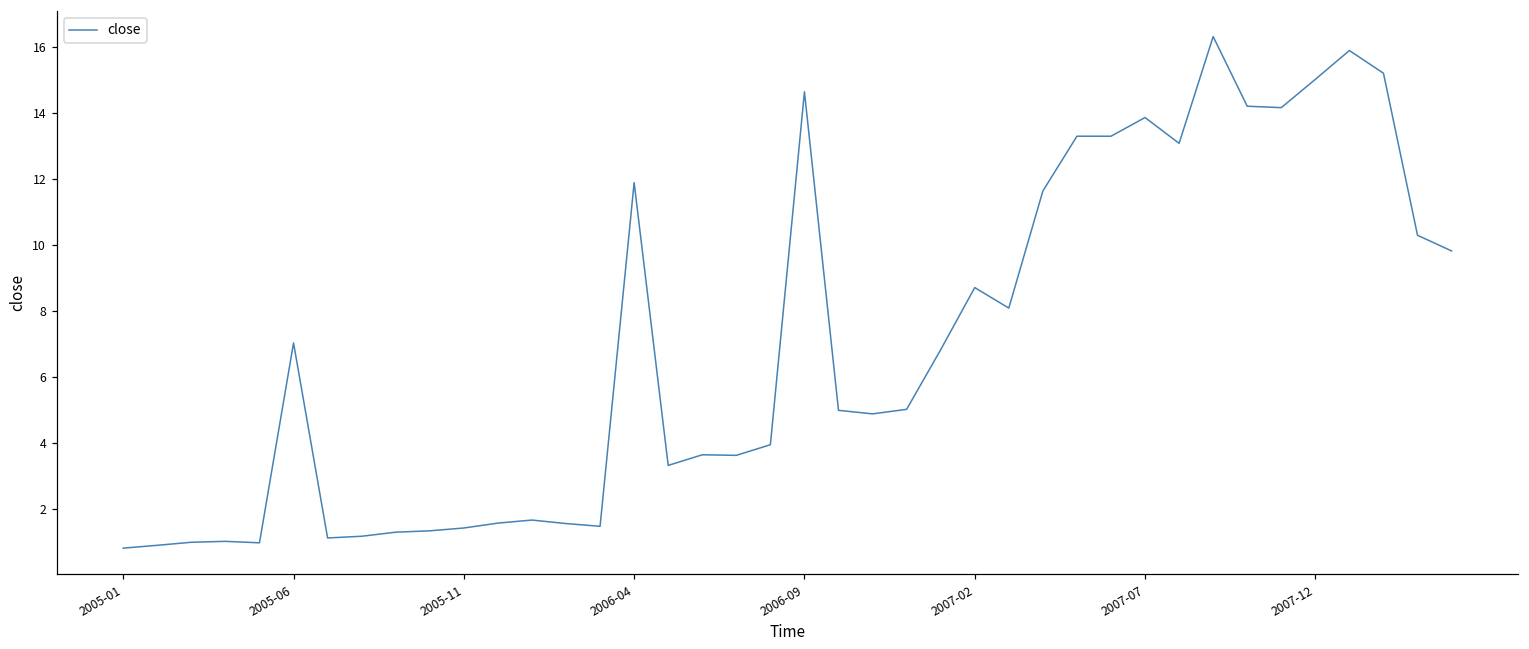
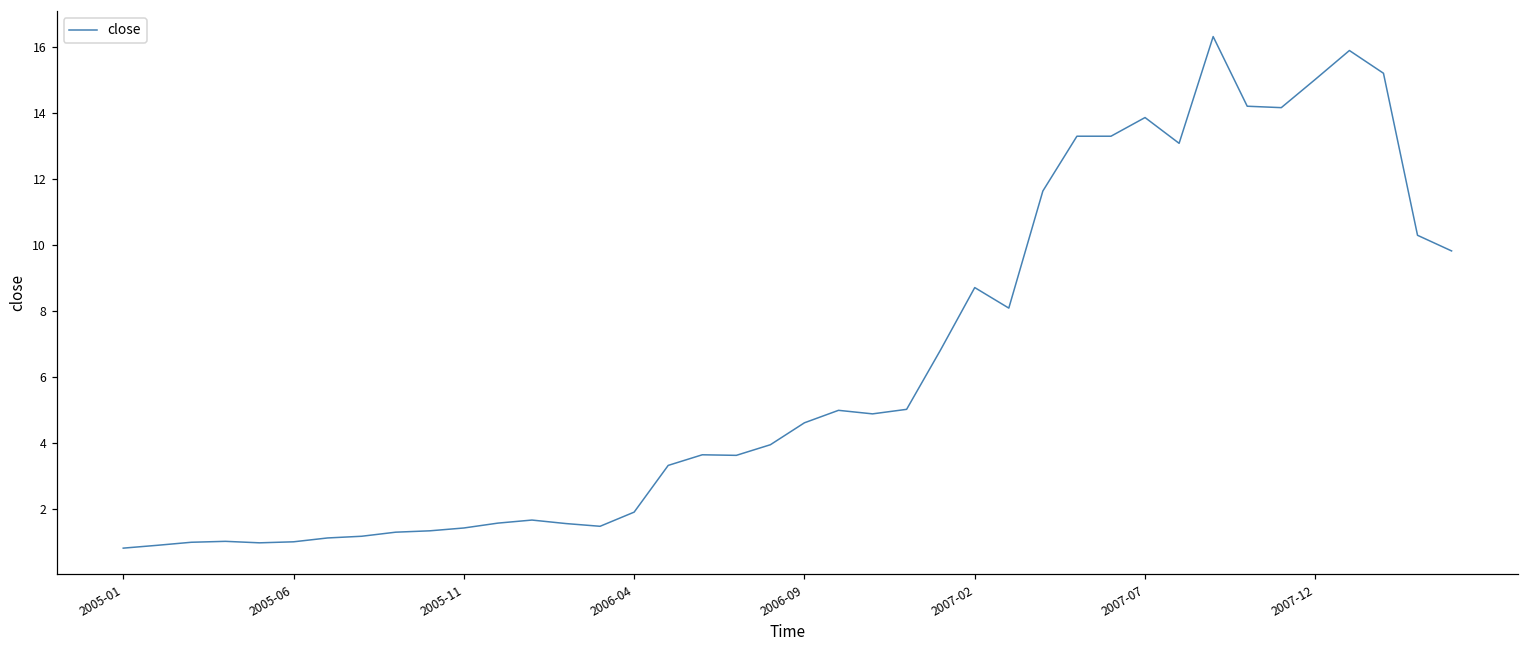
  {
    "2005-01": 0.8,
-   "2005-06": 7.0,
+   "2005-06": 1.0,
    "2005-11": 1.4,
-   "2006-04": 11.9,
-   "2006-09": 14.7,
+   "2006-04": 1.9,
+   "2006-09": 4.6,
    "2007-02": 8.7,
    "2007-07": 13.9,
    "2007-12": 15.0
  }
